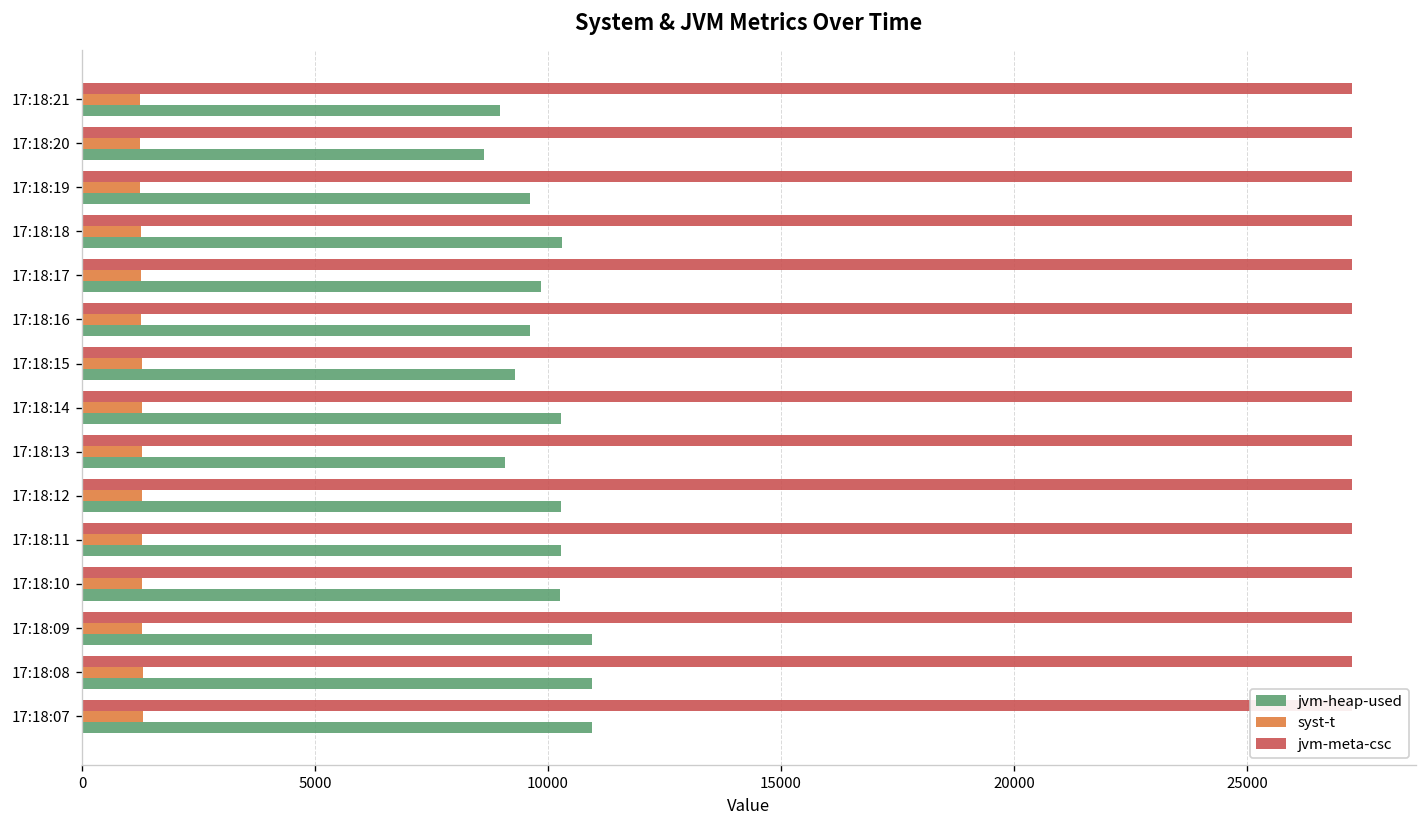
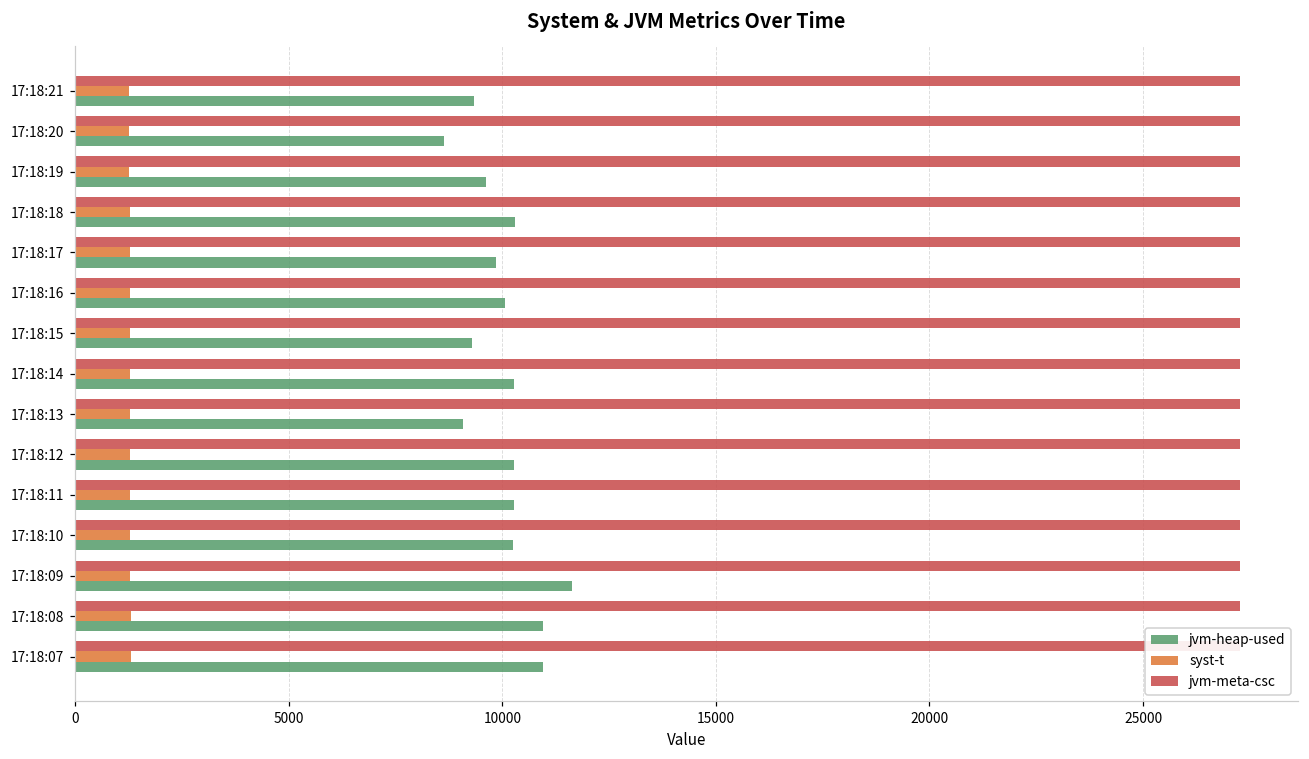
  {
    "jvm-heap-used": {
-     "17:18:21": 9000,
+     "17:18:21": 9300,
      "17:18:20": 8600,
      "17:18:19": 9600,
      "17:18:18": 10300,
      "17:18:17": 9800,
-     "17:18:16": 9600,
+     "17:18:16": 10100,
      "17:18:15": 9300,
      "17:18:14": 10300,
      "17:18:13": 9100,
      "17:18:12": 10300,
      "17:18:11": 10300,
      "17:18:10": 10300,
-     "17:18:09": 10900,
+     "17:18:09": 11600,
      "17:18:08": 10900,
      "17:18:07": 10900
    }
  }
